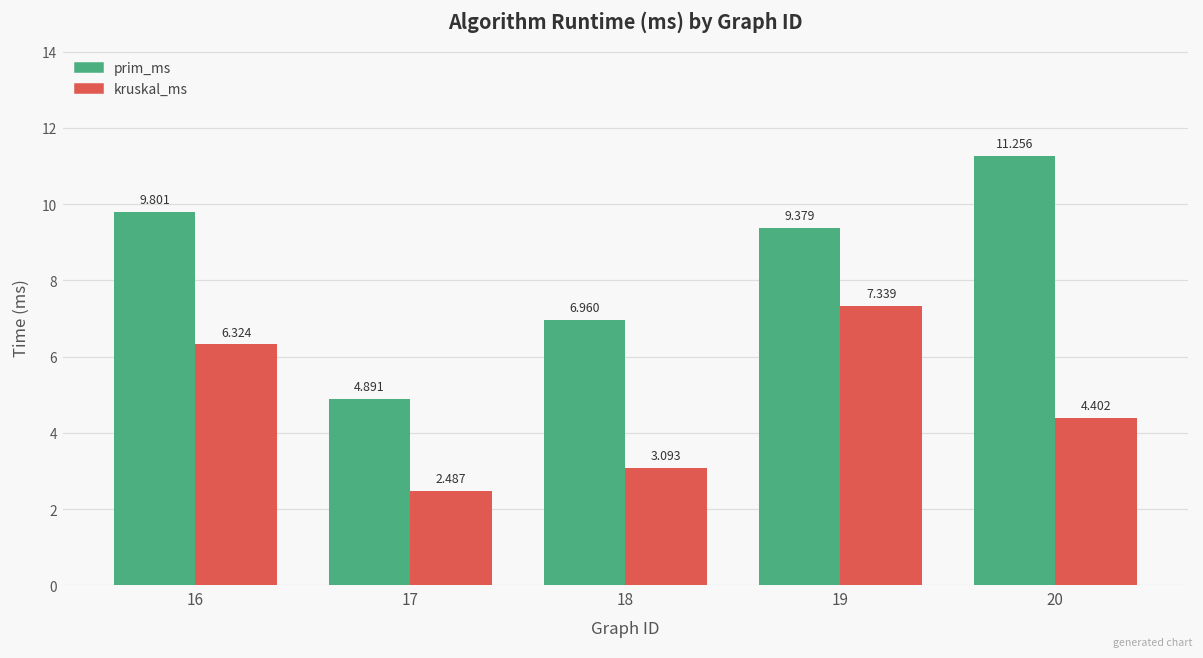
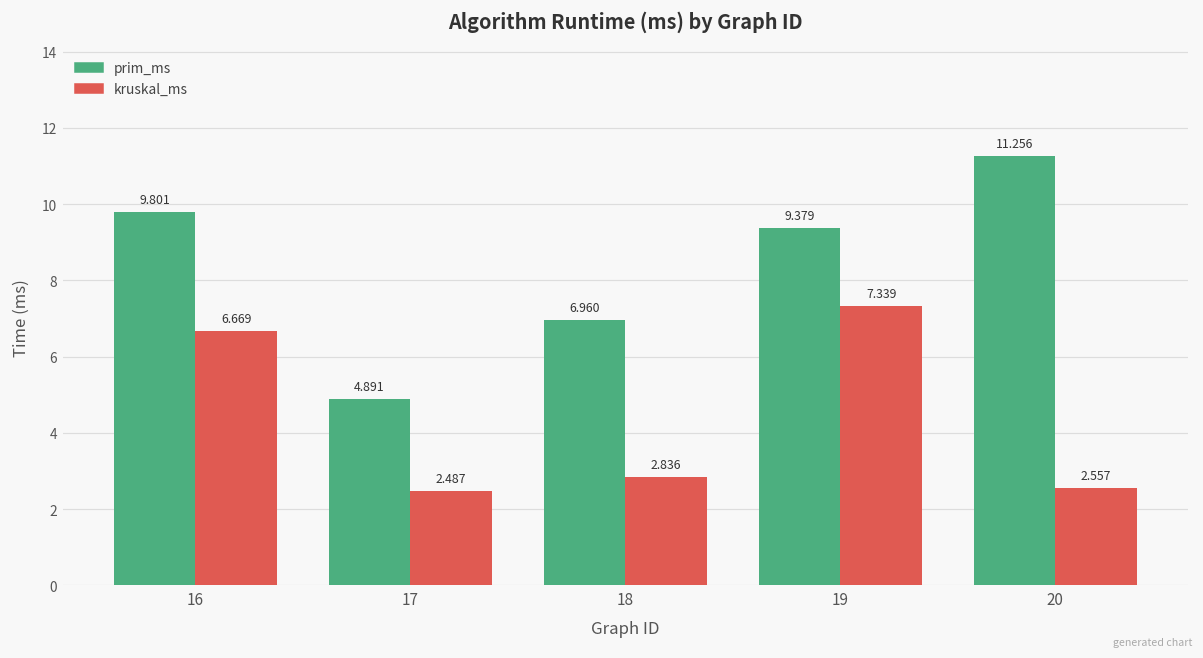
  {
    "prim_ms": {
      "16": 9.801,
      "17": 4.891,
      "18": 6.960,
      "19": 9.379,
      "20": 11.256
    },
    "kruskal_ms": {
-     "16": 6.324,
+     "16": 6.669,
      "17": 2.487,
-     "18": 3.093,
+     "18": 2.836,
      "19": 7.339,
-     "20": 4.402
+     "20": 2.557
    }
  }
